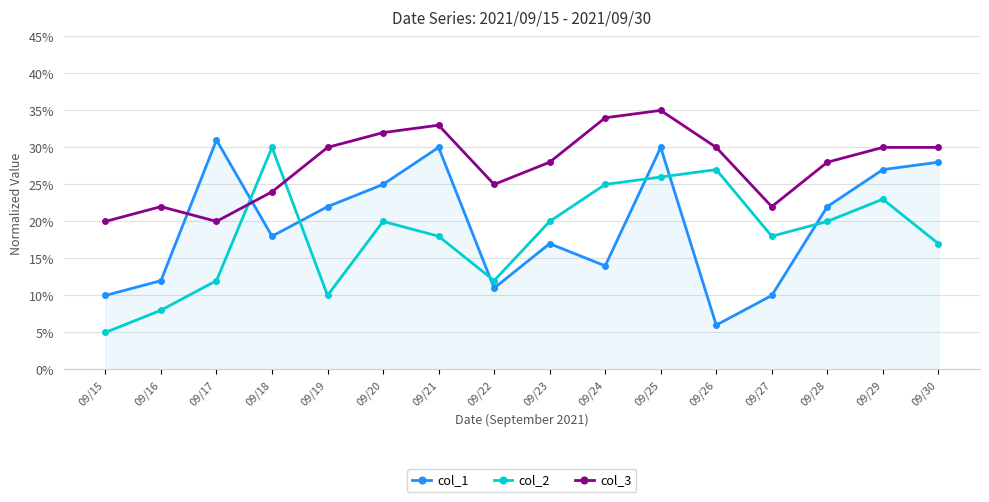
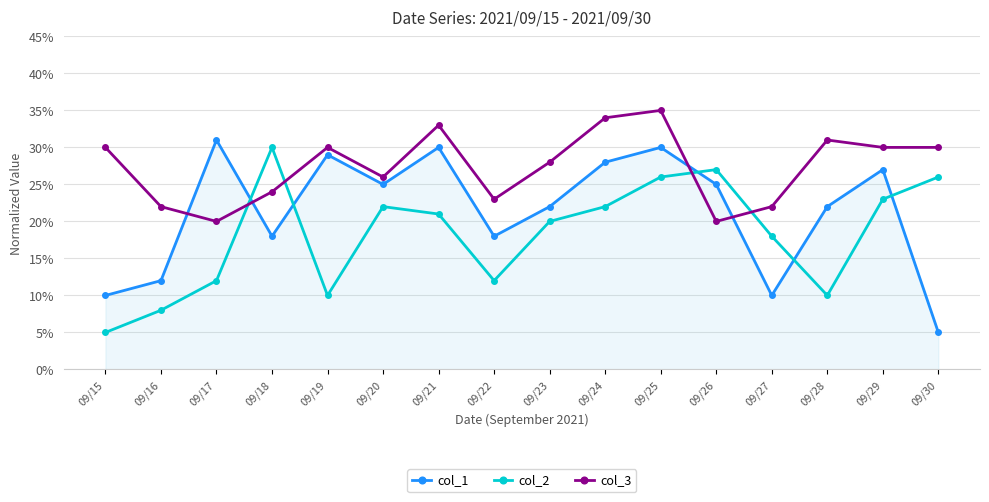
  {
    "col_1": {
      "09/15": "10%",
      "09/16": "12%",
      "09/17": "31%",
      "09/18": "18%",
-     "09/19": "22%",
+     "09/19": "29%",
      "09/20": "25%",
      "09/21": "30%",
-     "09/22": "11%",
-     "09/23": "17%",
-     "09/24": "14%",
+     "09/22": "18%",
+     "09/23": "22%",
+     "09/24": "28%",
      "09/25": "30%",
-     "09/26": "6%",
+     "09/26": "25%",
      "09/27": "10%",
      "09/28": "22%",
      "09/29": "27%",
-     "09/30": "28%"
+     "09/30": "5%"
    },
    "col_2": {
      "09/15": "5%",
      "09/16": "8%",
      "09/17": "12%",
      "09/18": "30%",
      "09/19": "10%",
-     "09/20": "20%",
-     "09/21": "18%",
+     "09/20": "22%",
+     "09/21": "21%",
      "09/22": "12%",
      "09/23": "20%",
-     "09/24": "25%",
+     "09/24": "22%",
      "09/25": "26%",
      "09/26": "27%",
      "09/27": "18%",
-     "09/28": "20%",
+     "09/28": "10%",
      "09/29": "23%",
-     "09/30": "17%"
+     "09/30": "26%"
    },
    "col_3": {
-     "09/15": "20%",
+     "09/15": "30%",
      "09/16": "22%",
      "09/17": "20%",
      "09/18": "24%",
      "09/19": "30%",
-     "09/20": "32%",
+     "09/20": "26%",
      "09/21": "33%",
-     "09/22": "25%",
+     "09/22": "23%",
      "09/23": "28%",
      "09/24": "34%",
      "09/25": "35%",
-     "09/26": "30%",
+     "09/26": "20%",
      "09/27": "22%",
-     "09/28": "28%",
+     "09/28": "31%",
      "09/29": "30%",
      "09/30": "30%"
    }
  }
